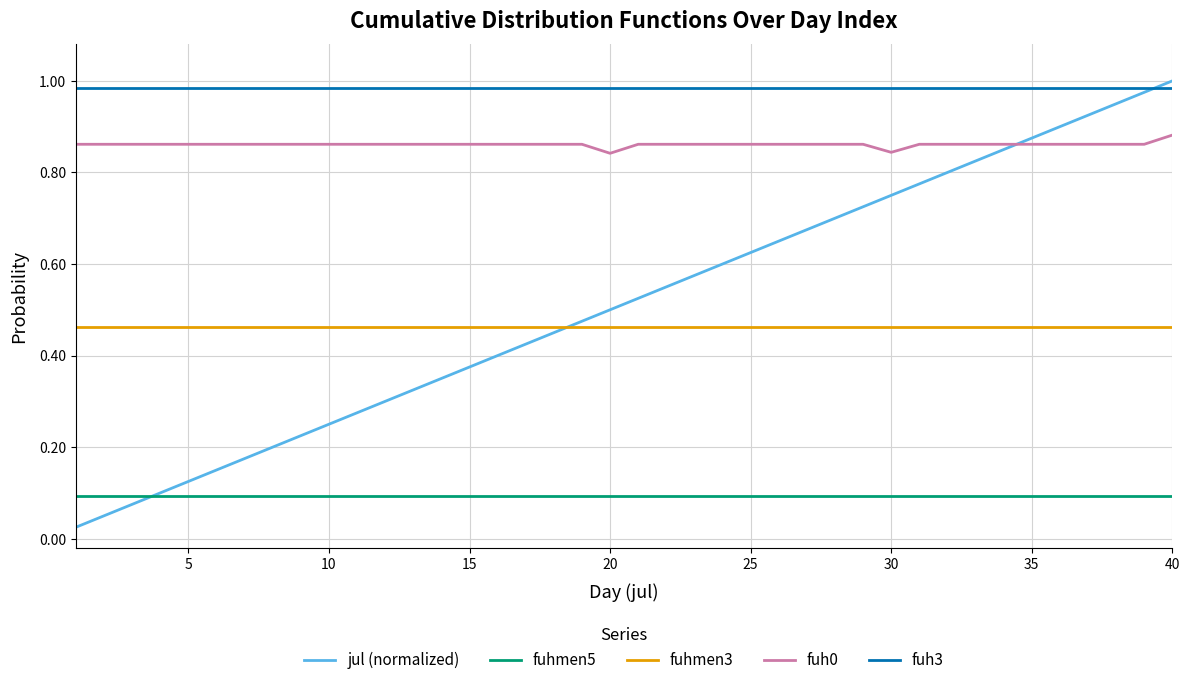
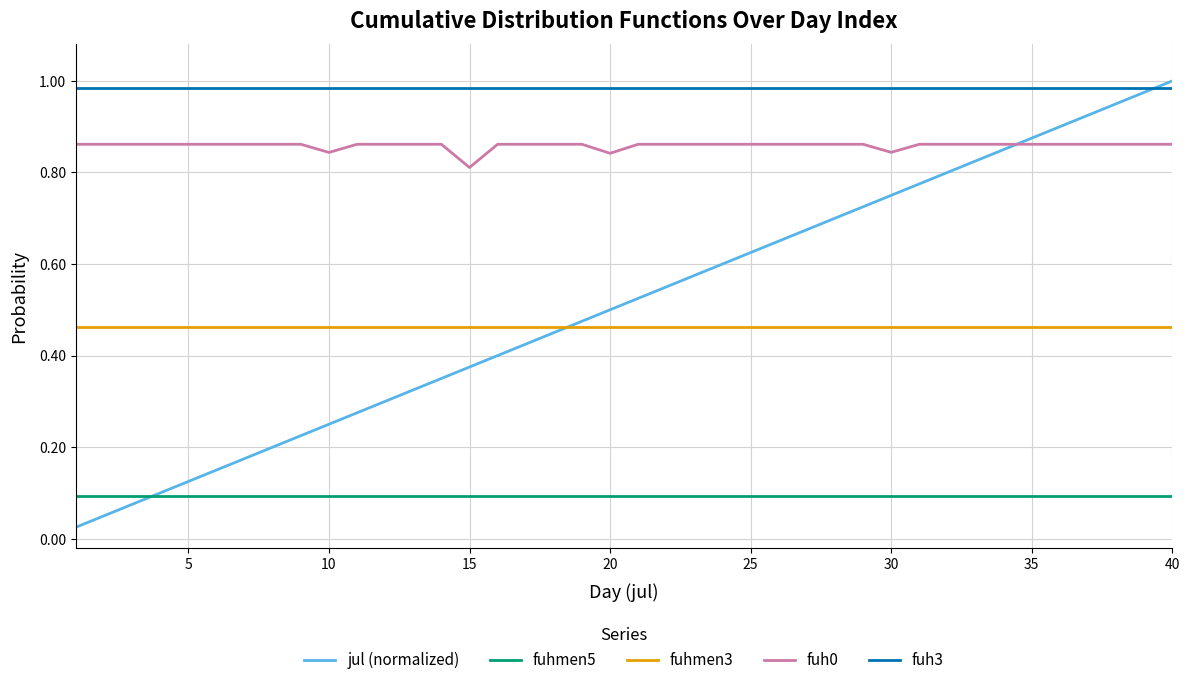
  {
    "jul (normalized)": {
      "5": 0.13,
      "10": 0.25,
      "15": 0.38,
      "20": 0.50,
      "25": 0.63,
      "30": 0.75,
      "35": 0.88,
      "40": 1.00
    },
    "fuhmen5": {
      "5": 0.09,
      "10": 0.09,
      "15": 0.09,
      "20": 0.09,
      "25": 0.09,
      "30": 0.09,
      "35": 0.09,
      "40": 0.09
    },
    "fuhmen3": {
      "5": 0.46,
      "10": 0.46,
      "15": 0.46,
      "20": 0.46,
      "25": 0.46,
      "30": 0.46,
      "35": 0.46,
      "40": 0.46
    },
    "fuh0": {
      "5": 0.86,
-     "10": 0.86,
-     "15": 0.86,
+     "10": 0.84,
+     "15": 0.81,
      "20": 0.84,
      "25": 0.86,
      "30": 0.84,
      "35": 0.86,
-     "40": 0.88
+     "40": 0.86
    },
    "fuh3": {
      "5": 0.98,
      "10": 0.98,
      "15": 0.98,
      "20": 0.98,
      "25": 0.98,
      "30": 0.98,
      "35": 0.98,
      "40": 0.98
    }
  }
